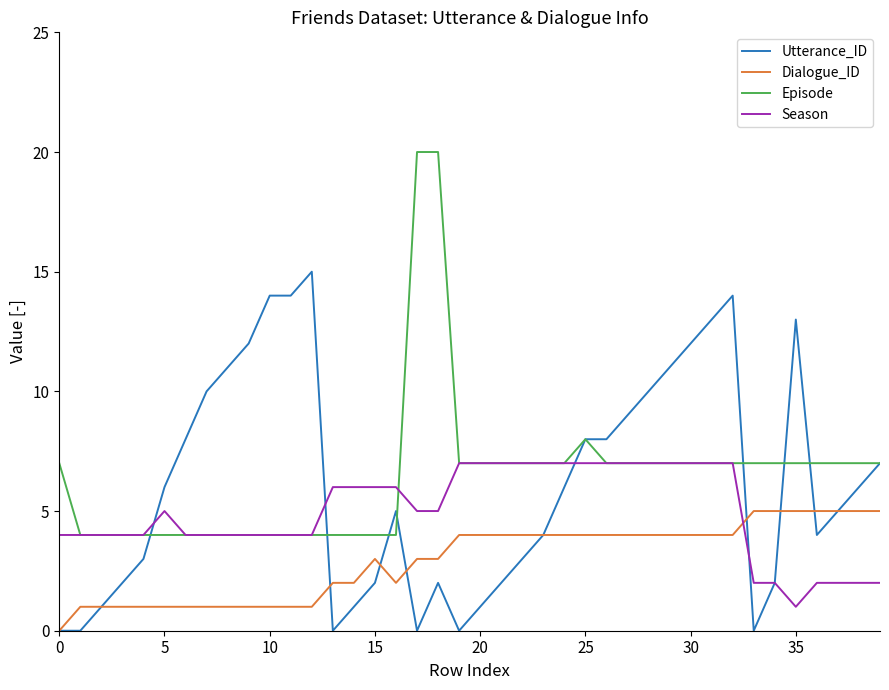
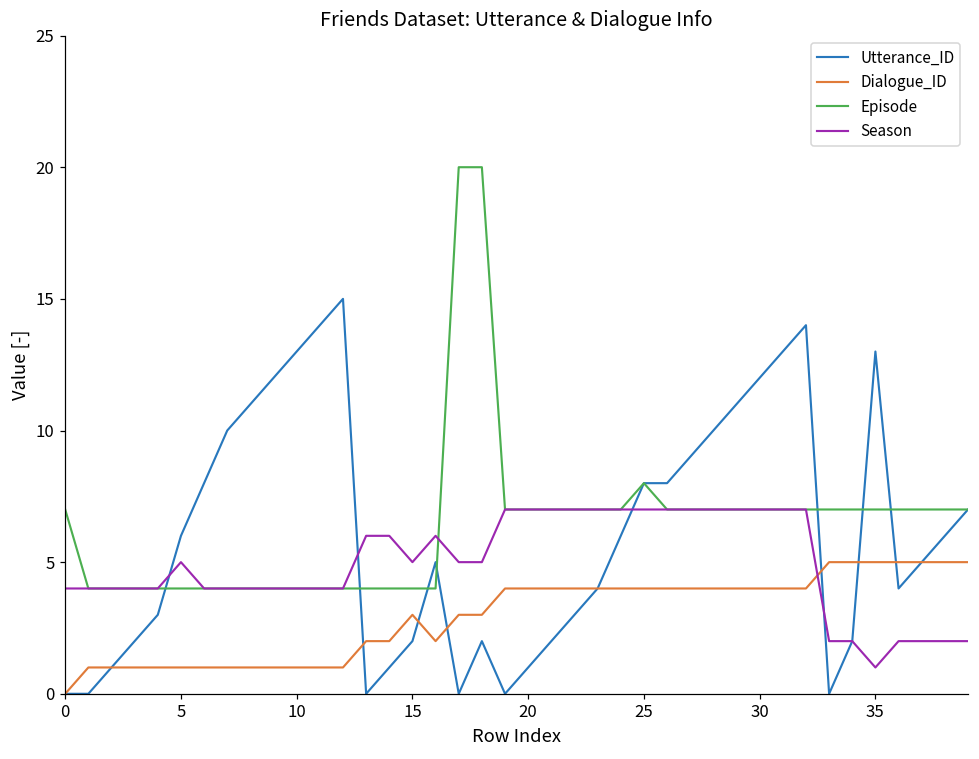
  {
    "Utterance_ID": {
      "5": 6,
-     "10": 14,
+     "10": 13,
      "15": 2,
      "20": 1,
      "30": 12,
      "35": 13
    },
    "Dialogue_ID": {
      "5": 1,
      "10": 1,
      "15": 3,
      "20": 4,
      "25": 4,
      "30": 4,
      "35": 5
    },
    "Episode": {
      "0": 7,
      "5": 4,
      "15": 4,
      "35": 7
    },
    "Season": {
      "0": 4,
      "5": 5,
-     "15": 6,
+     "15": 5,
      "25": 7,
      "35": 1
    }
  }
